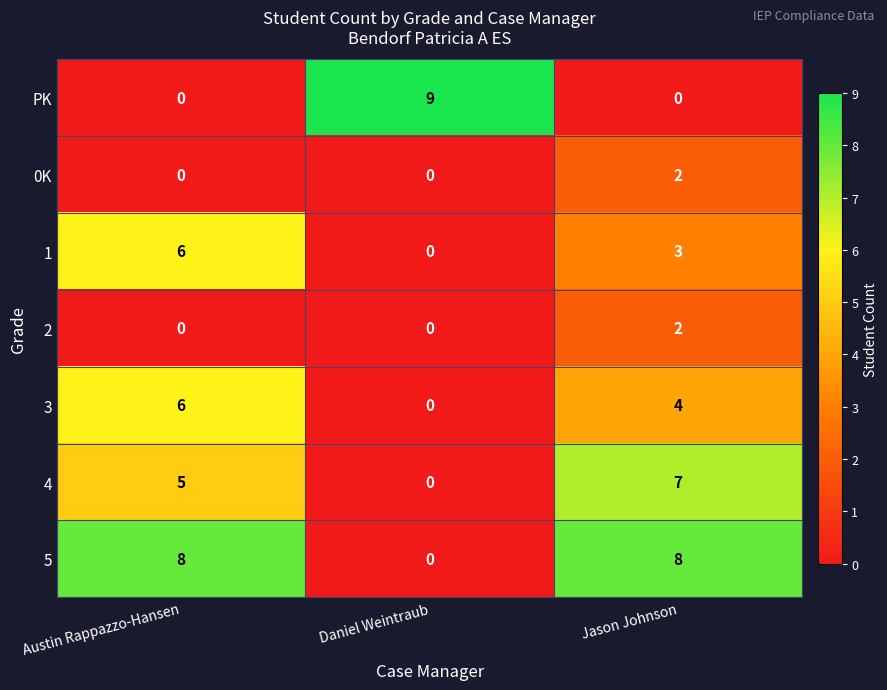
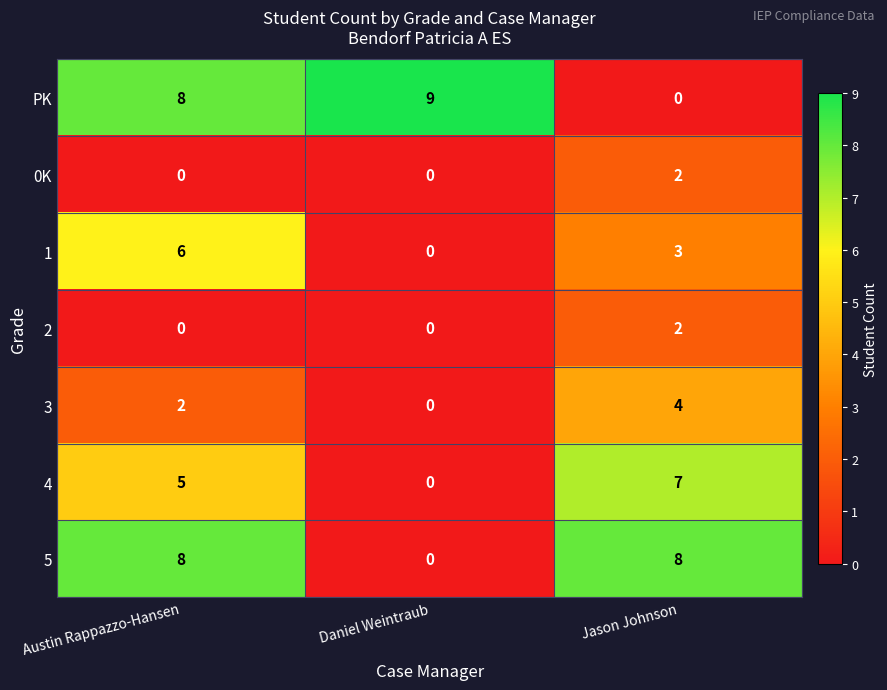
  {
    "PK": {
-     "Austin Rappazzo-Hansen": 0,
+     "Austin Rappazzo-Hansen": 8,
      "Daniel Weintraub": 9,
      "Jason Johnson": 0
    },
    "0K": {
      "Austin Rappazzo-Hansen": 0,
      "Daniel Weintraub": 0,
      "Jason Johnson": 2
    },
    "1": {
      "Austin Rappazzo-Hansen": 6,
      "Daniel Weintraub": 0,
      "Jason Johnson": 3
    },
    "2": {
      "Austin Rappazzo-Hansen": 0,
      "Daniel Weintraub": 0,
      "Jason Johnson": 2
    },
    "3": {
-     "Austin Rappazzo-Hansen": 6,
+     "Austin Rappazzo-Hansen": 2,
      "Daniel Weintraub": 0,
      "Jason Johnson": 4
    },
    "4": {
      "Austin Rappazzo-Hansen": 5,
      "Daniel Weintraub": 0,
      "Jason Johnson": 7
    },
    "5": {
      "Austin Rappazzo-Hansen": 8,
      "Daniel Weintraub": 0,
      "Jason Johnson": 8
    }
  }
